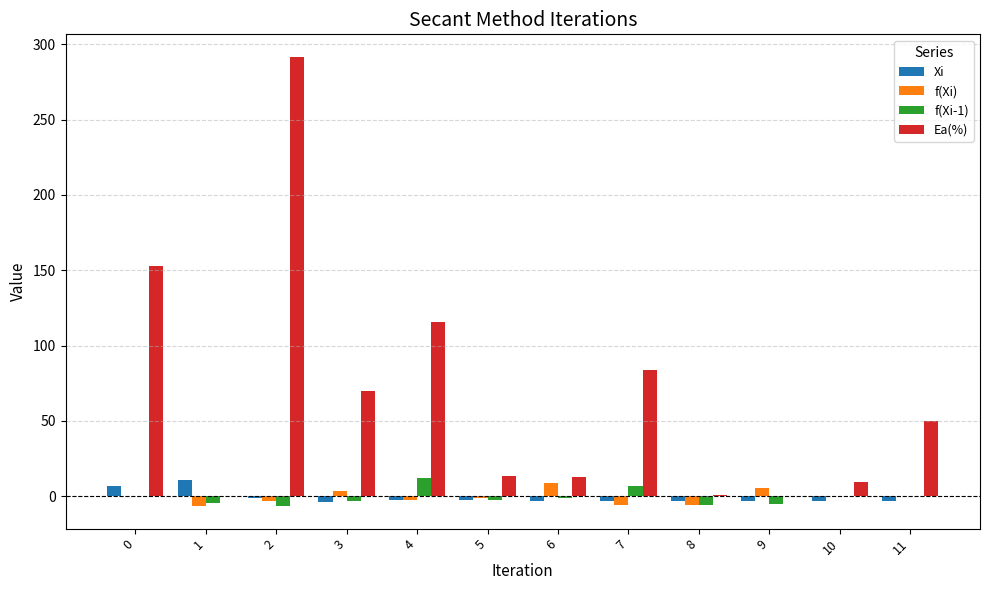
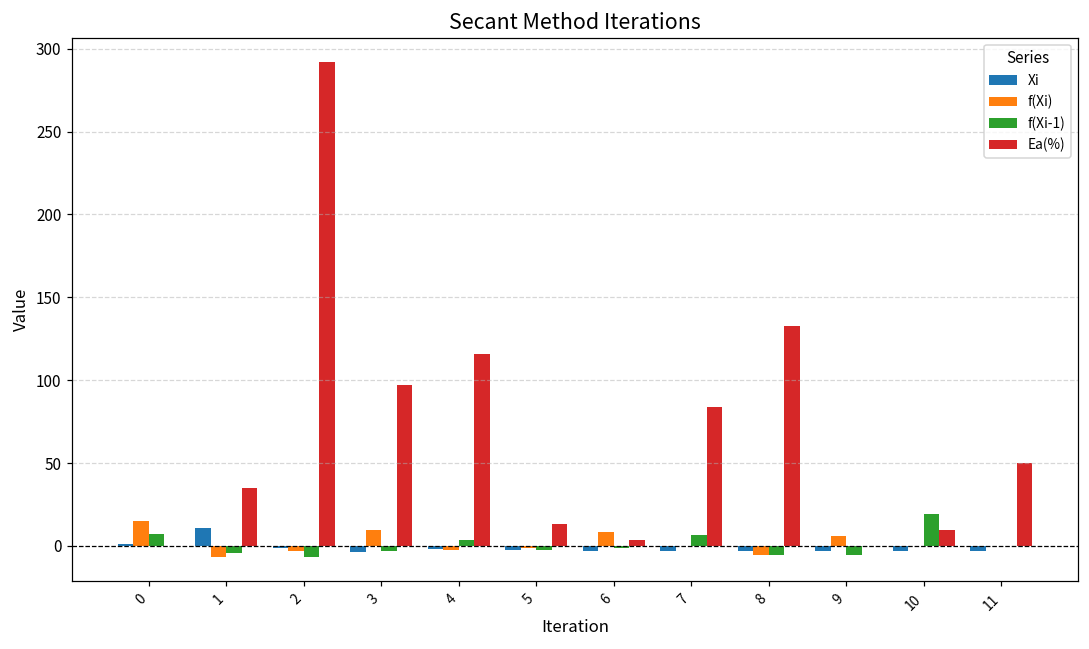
  {
    "Xi": {
-     "0": 7,
+     "0": 1,
      "1": 11,
      "3": -3,
      "4": -2,
      "5": -3,
      "6": -3,
      "7": -3,
      "8": -3,
      "9": -3,
      "10": -3,
      "11": -3
    },
    "f(Xi)": {
-     "0": 0,
+     "0": 15,
      "1": -7,
      "2": -3,
-     "3": 3,
+     "3": 10,
      "4": -3,
      "6": 9,
-     "7": -6,
+     "7": 0,
      "8": -6,
      "9": 6
    },
    "f(Xi-1)": {
-     "0": 0,
+     "0": 7,
      "1": -4,
      "2": -7,
      "3": -3,
-     "4": 12,
+     "4": 3,
      "5": -3,
      "7": 7,
      "8": -6,
      "9": -5,
-     "10": 0
+     "10": 19
    },
    "Ea(%)": {
-     "0": 153,
-     "1": 0,
+     "0": 0,
+     "1": 35,
      "2": 292,
-     "3": 70,
+     "3": 97,
      "4": 116,
      "5": 13,
-     "6": 13,
+     "6": 4,
      "7": 84,
-     "8": 1,
+     "8": 132,
      "10": 9,
      "11": 50
    }
  }
